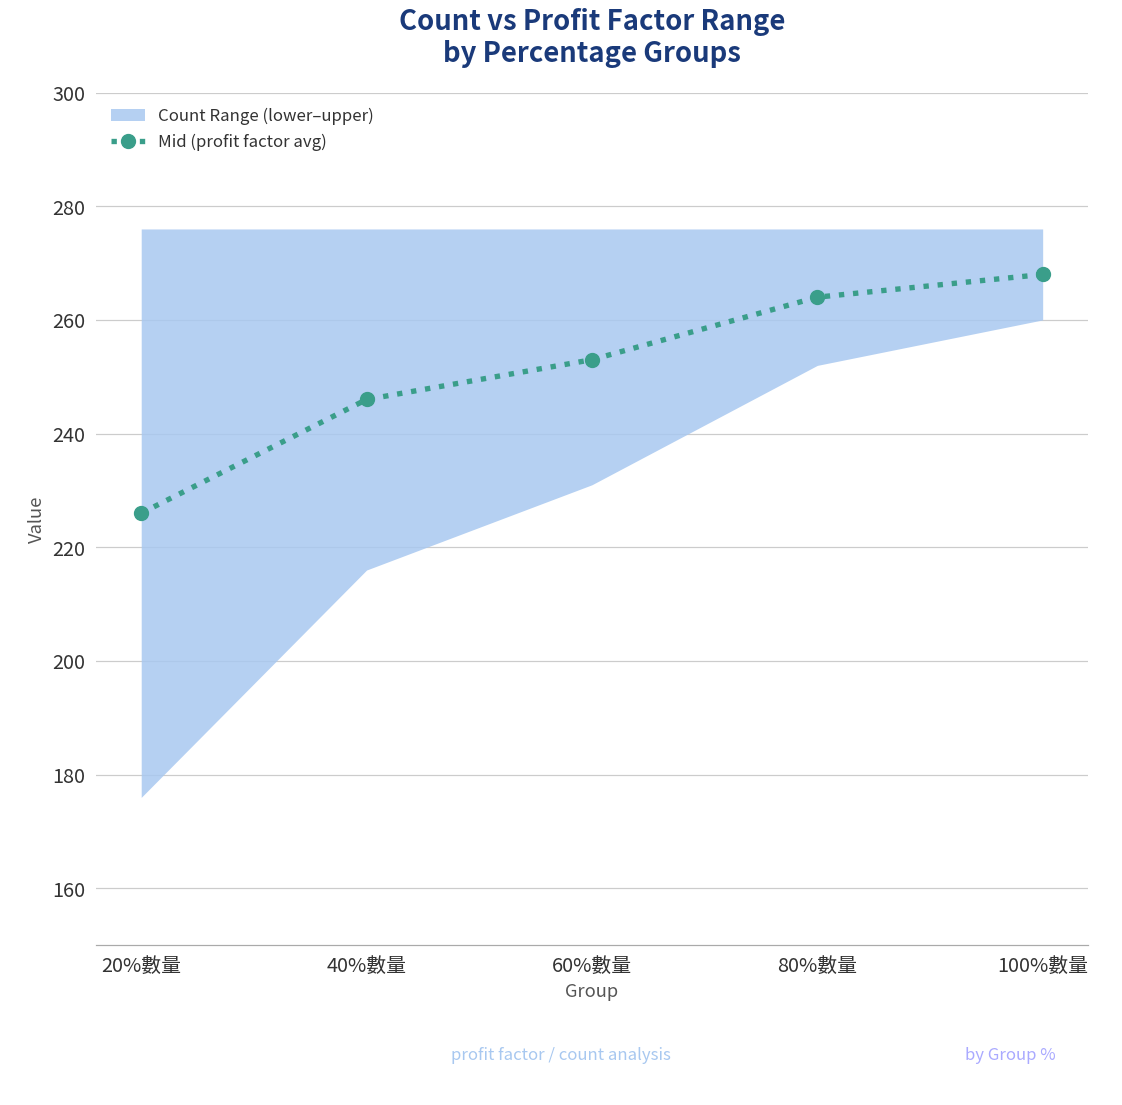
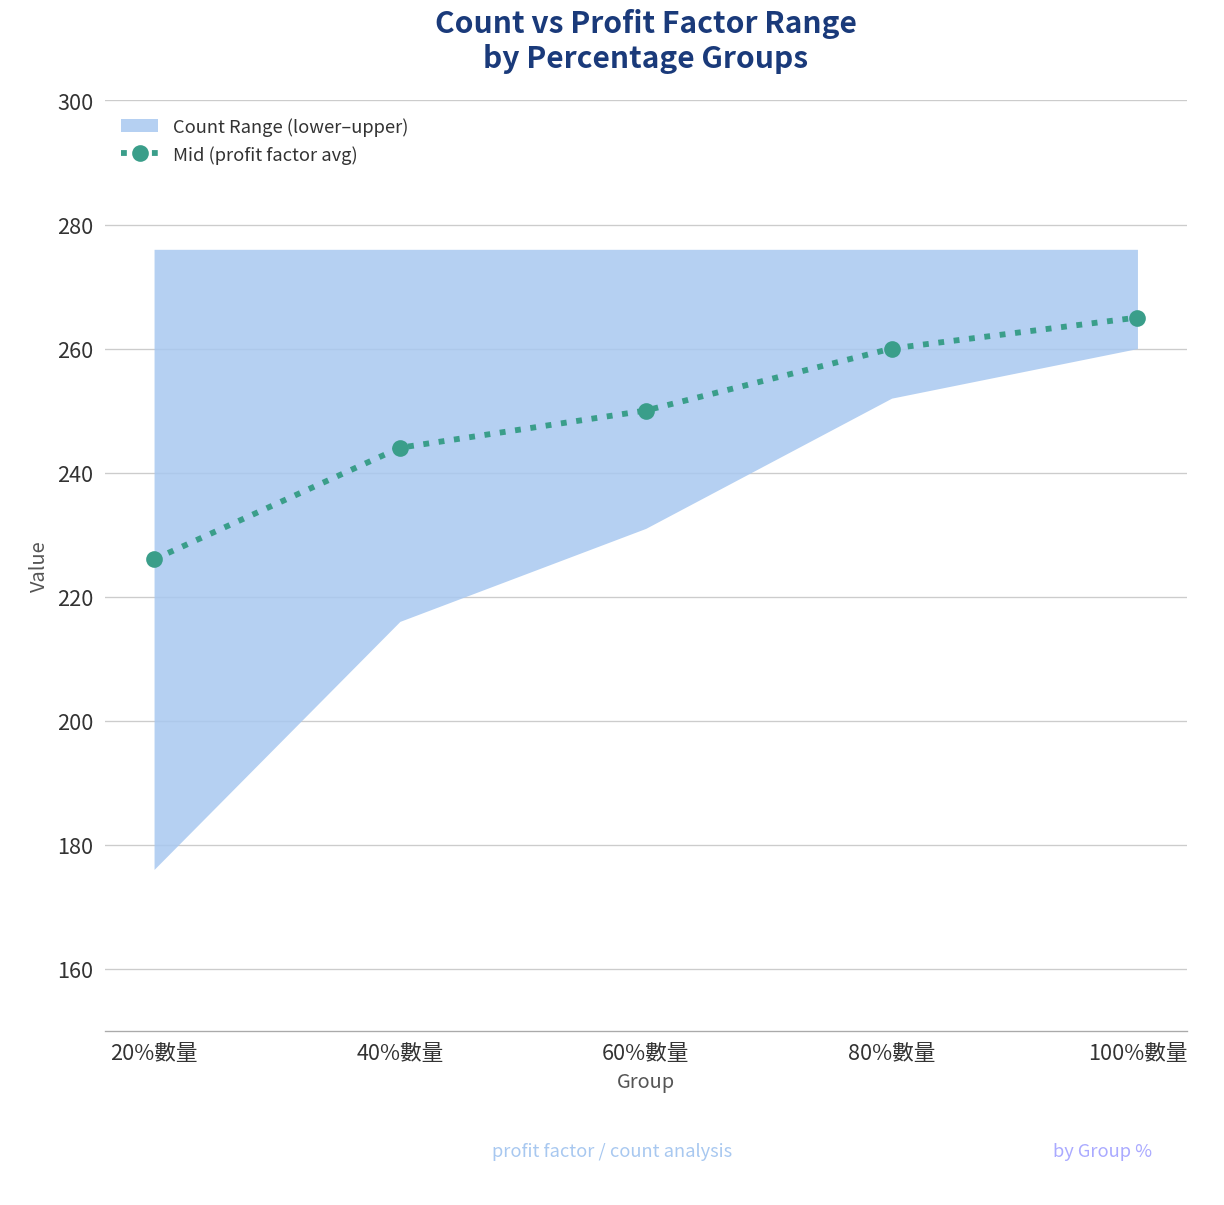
  {
    "Mid (profit factor avg)": {
      "20%數量": 226,
-     "40%數量": 246,
-     "60%數量": 253,
-     "80%數量": 264,
-     "100%數量": 268
+     "40%數量": 244,
+     "60%數量": 250,
+     "80%數量": 260,
+     "100%數量": 265
    }
  }
